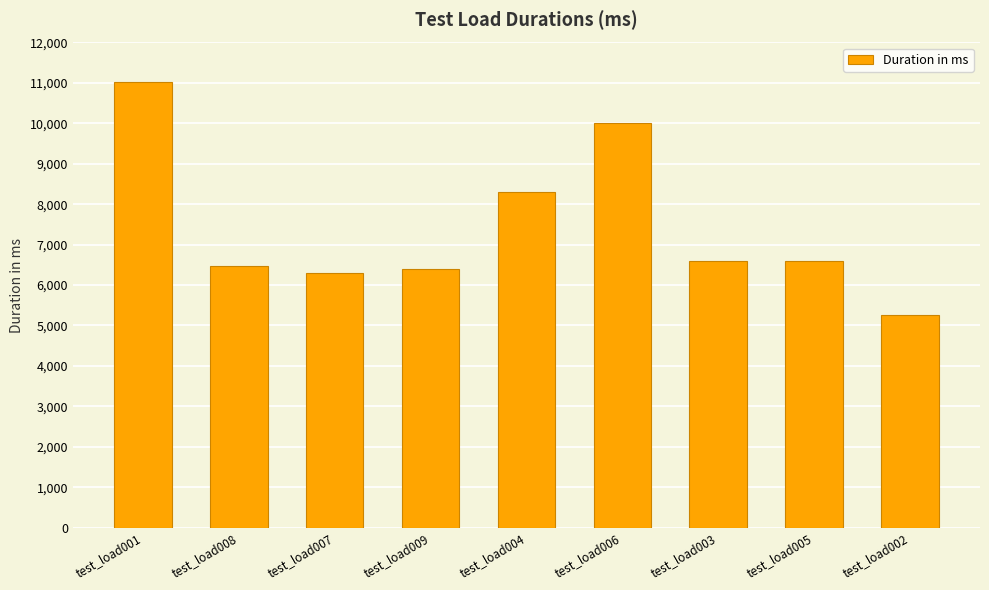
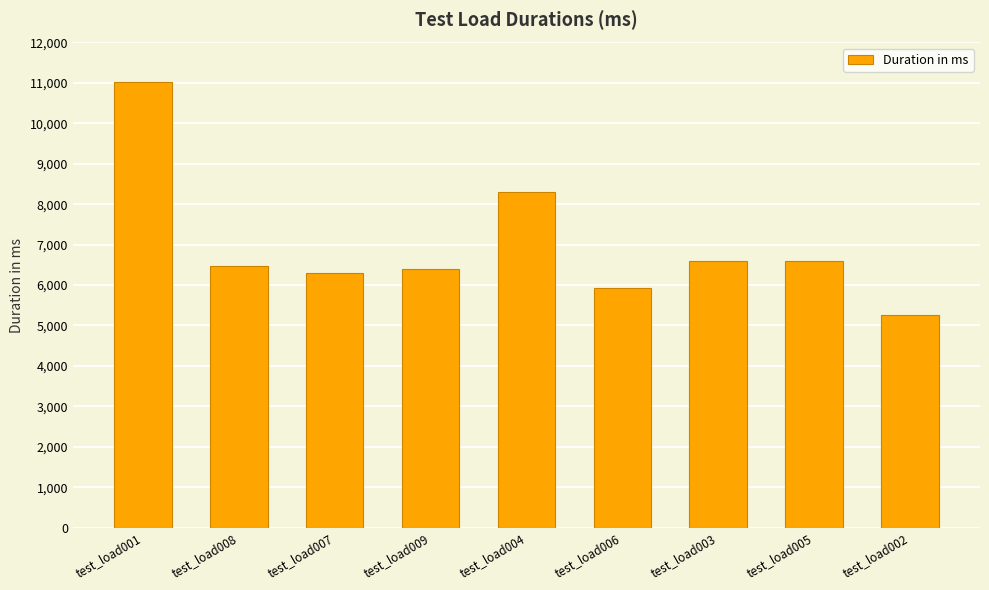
  {
    "test_load001": "11,000",
    "test_load008": "6,500",
    "test_load007": "6,300",
    "test_load009": "6,400",
    "test_load004": "8,300",
-   "test_load006": "10,000",
+   "test_load006": "5,900",
    "test_load003": "6,600",
    "test_load005": "6,600",
    "test_load002": "5,300"
  }
